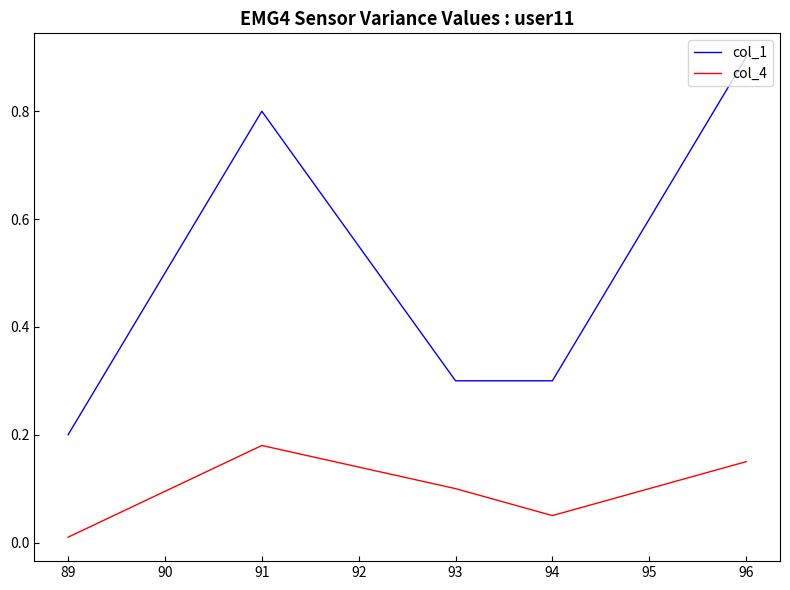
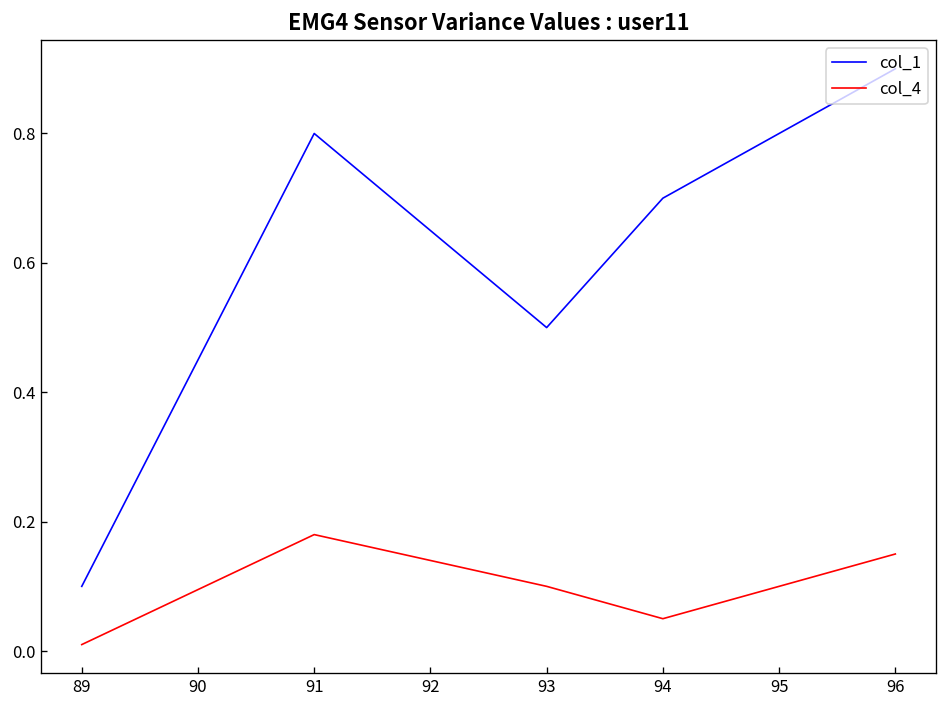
  {
    "col_1": {
-     "89": 0.2,
+     "89": 0.1,
      "91": 0.8,
-     "93": 0.3,
-     "94": 0.3
+     "93": 0.5,
+     "94": 0.7
    },
    "col_4": {
      "89": 0.01,
      "91": 0.18,
      "93": 0.1,
      "94": 0.05,
      "96": 0.15
    }
  }
